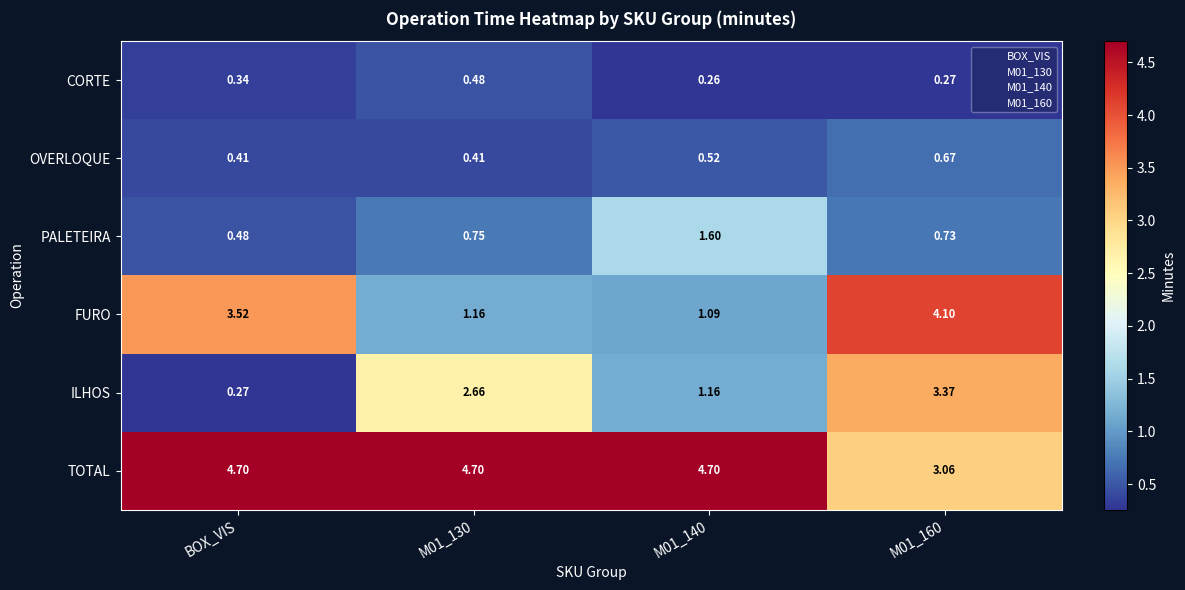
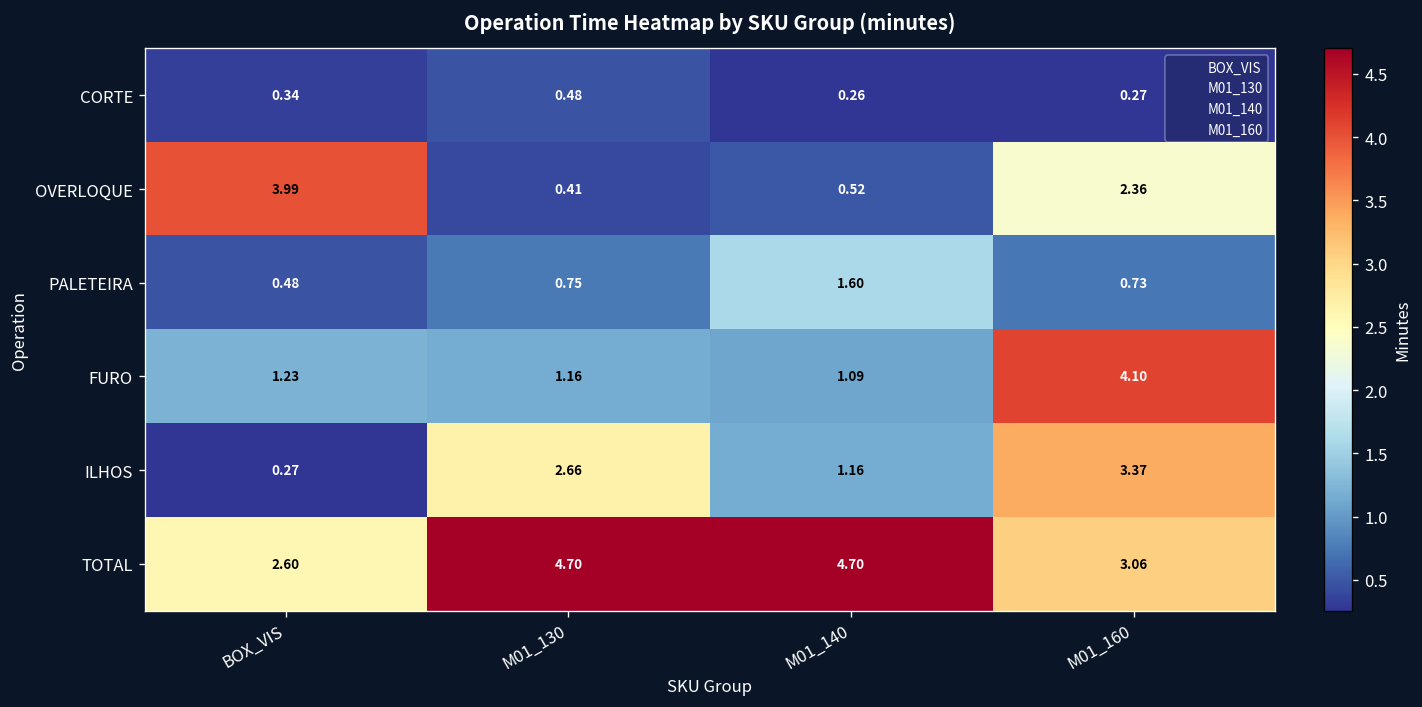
  {
    "CORTE": {
      "BOX_VIS": 0.34,
      "M01_130": 0.48,
      "M01_140": 0.26,
      "M01_160": 0.27
    },
    "OVERLOQUE": {
-     "BOX_VIS": 0.41,
+     "BOX_VIS": 3.99,
      "M01_130": 0.41,
      "M01_140": 0.52,
-     "M01_160": 0.67
+     "M01_160": 2.36
    },
    "PALETEIRA": {
      "BOX_VIS": 0.48,
      "M01_130": 0.75,
      "M01_140": 1.60,
      "M01_160": 0.73
    },
    "FURO": {
-     "BOX_VIS": 3.52,
+     "BOX_VIS": 1.23,
      "M01_130": 1.16,
      "M01_140": 1.09,
      "M01_160": 4.10
    },
    "ILHOS": {
      "BOX_VIS": 0.27,
      "M01_130": 2.66,
      "M01_140": 1.16,
      "M01_160": 3.37
    },
    "TOTAL": {
-     "BOX_VIS": 4.70,
+     "BOX_VIS": 2.60,
      "M01_130": 4.70,
      "M01_140": 4.70,
      "M01_160": 3.06
    }
  }
